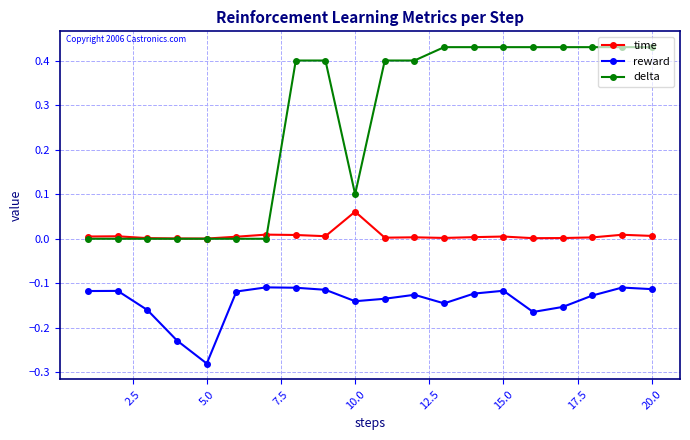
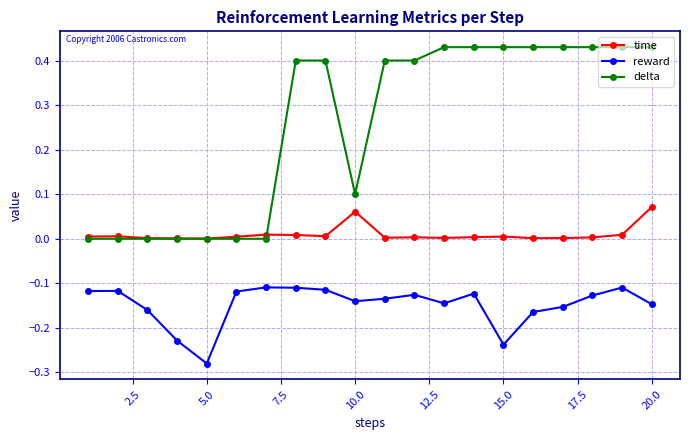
  {
    "time": {
      "10.0": 0.06,
      "15.0": 0.01,
-     "20.0": 0.01
+     "20.0": 0.07
    },
    "reward": {
      "5.0": -0.28,
      "10.0": -0.14,
-     "15.0": -0.12,
-     "20.0": -0.11
+     "15.0": -0.24,
+     "20.0": -0.15
    },
    "delta": {
      "10.0": 0.10,
      "15.0": 0.43
    }
  }
